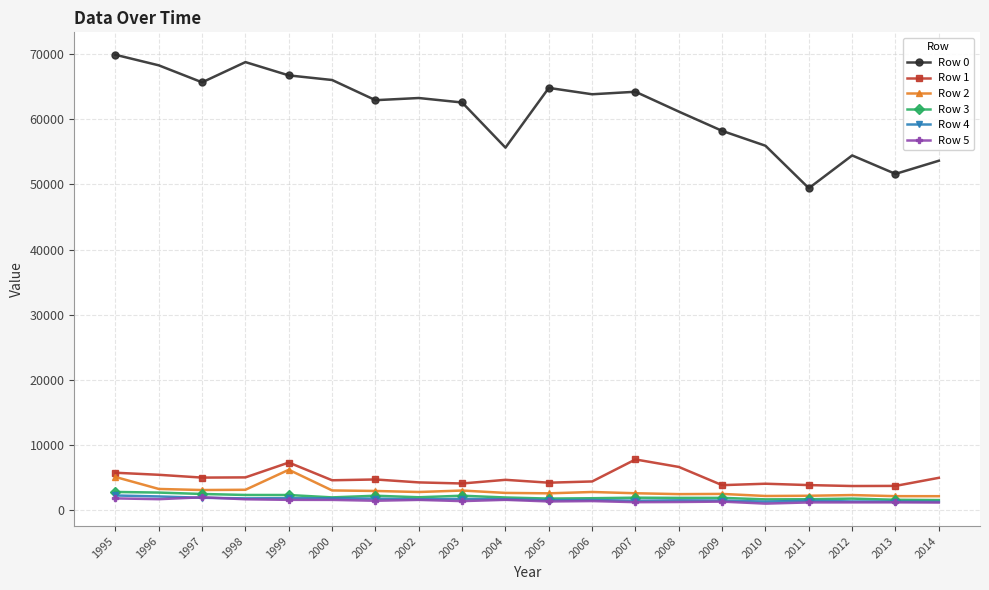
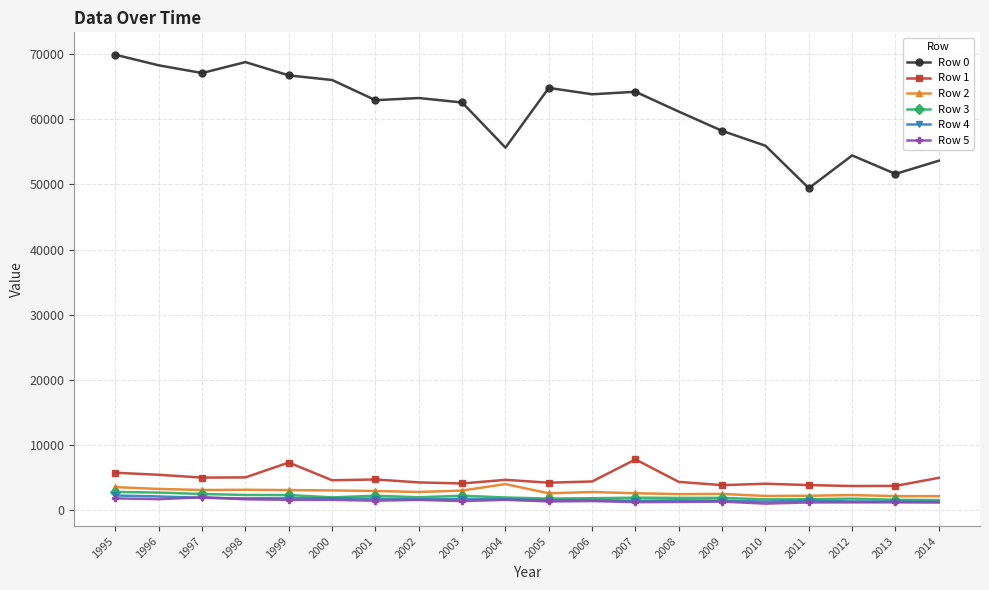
  {
    "Row 0": {
      "1995": 70000,
      "1996": 68000,
-     "1997": 66000,
+     "1997": 67000,
      "1998": 69000,
      "1999": 67000,
      "2000": 66000,
      "2001": 63000,
      "2002": 63000,
      "2003": 63000,
      "2004": 56000,
      "2005": 65000,
      "2006": 64000,
      "2007": 64000,
      "2008": 61000,
      "2009": 58000,
      "2010": 56000,
      "2011": 49000,
      "2012": 54000,
      "2013": 52000,
      "2014": 54000
    },
    "Row 1": {
      "1995": 6000,
      "1996": 5000,
      "1997": 5000,
      "1998": 5000,
      "1999": 7000,
      "2000": 5000,
      "2001": 5000,
      "2002": 4000,
      "2003": 4000,
      "2004": 5000,
      "2005": 4000,
      "2006": 4000,
      "2007": 8000,
-     "2008": 7000,
+     "2008": 4000,
      "2009": 4000,
      "2010": 4000,
      "2011": 4000,
      "2012": 4000,
      "2013": 4000,
      "2014": 5000
    },
    "Row 2": {
-     "1995": 5000,
+     "1995": 4000,
      "1996": 3000,
      "1997": 3000,
      "1998": 3000,
-     "1999": 6000,
+     "1999": 3000,
      "2000": 3000,
      "2001": 3000,
      "2002": 3000,
      "2003": 3000,
-     "2004": 3000,
+     "2004": 4000,
      "2005": 3000,
      "2006": 3000,
      "2007": 3000,
      "2008": 3000,
      "2009": 3000,
      "2010": 2000,
      "2011": 2000,
      "2012": 2000,
      "2013": 2000,
      "2014": 2000
    },
    "Row 3": {
      "1995": 3000,
      "1996": 3000,
      "1997": 3000,
      "1998": 2000,
      "1999": 2000,
      "2001": 2000,
      "2003": 2000,
      "2007": 2000,
      "2009": 2000,
      "2012": 2000
    },
    "Row 4": {
      "1995": 2000,
      "1996": 2000
    },
    "Row 5": {
      "1995": 2000,
      "1996": 2000
    }
  }
